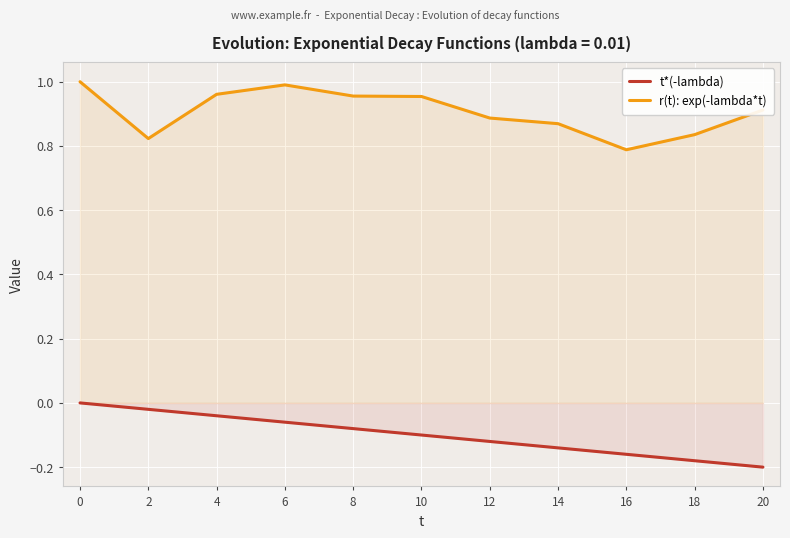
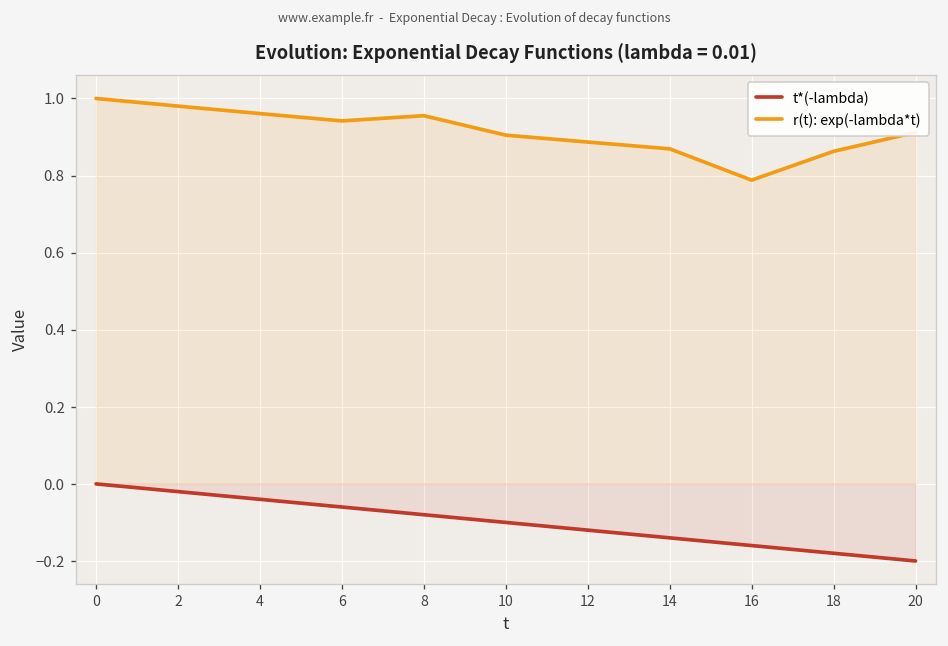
  {
    "r(t): exp(-lambda*t)": {
      "0": 1.00,
-     "2": 0.82,
+     "2": 0.98,
      "4": 0.96,
-     "6": 0.99,
+     "6": 0.94,
      "8": 0.96,
-     "10": 0.95,
+     "10": 0.90,
      "12": 0.89,
      "14": 0.87,
      "16": 0.79,
-     "18": 0.84
+     "18": 0.86
    }
  }
